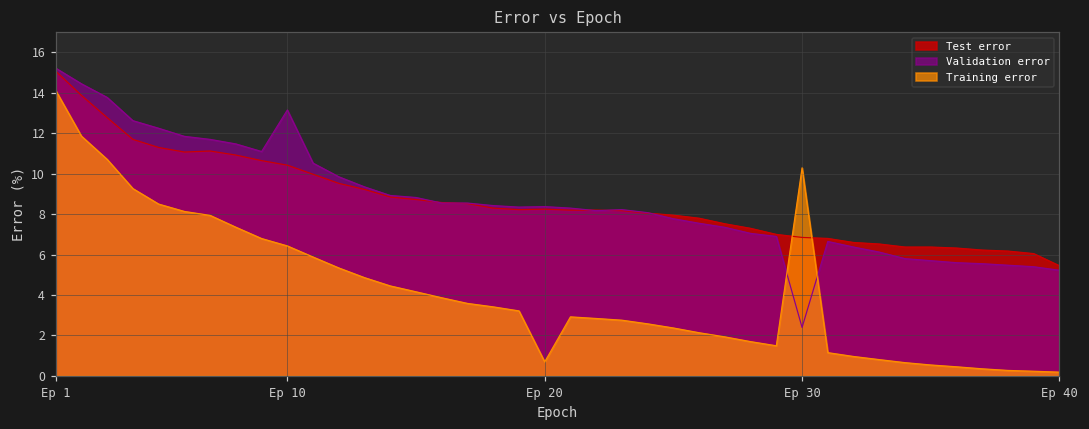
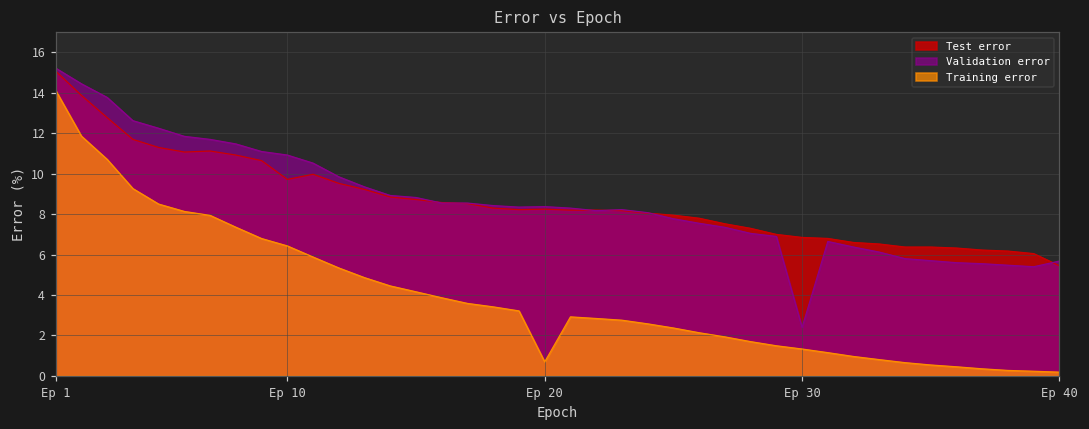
  {
    "Test error": {
      "Ep 1": 15.1,
-     "Ep 10": 10.4,
+     "Ep 10": 9.7,
      "Ep 30": 6.8,
      "Ep 40": 5.4
    },
    "Validation error": {
      "Ep 1": 15.2,
-     "Ep 10": 13.2,
+     "Ep 10": 10.9,
      "Ep 30": 2.4,
-     "Ep 40": 5.2
+     "Ep 40": 5.7
    },
    "Training error": {
      "Ep 1": 14.1,
      "Ep 10": 6.4,
      "Ep 20": 0.7,
-     "Ep 30": 10.3,
+     "Ep 30": 1.3,
      "Ep 40": 0.2
    }
  }
